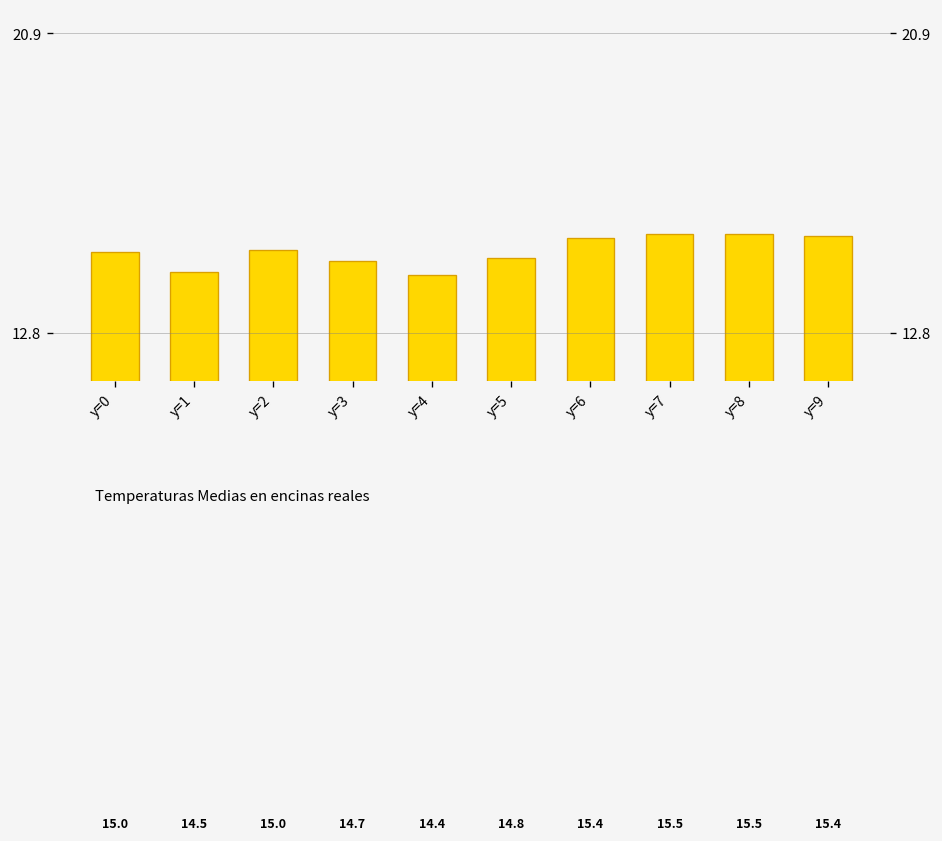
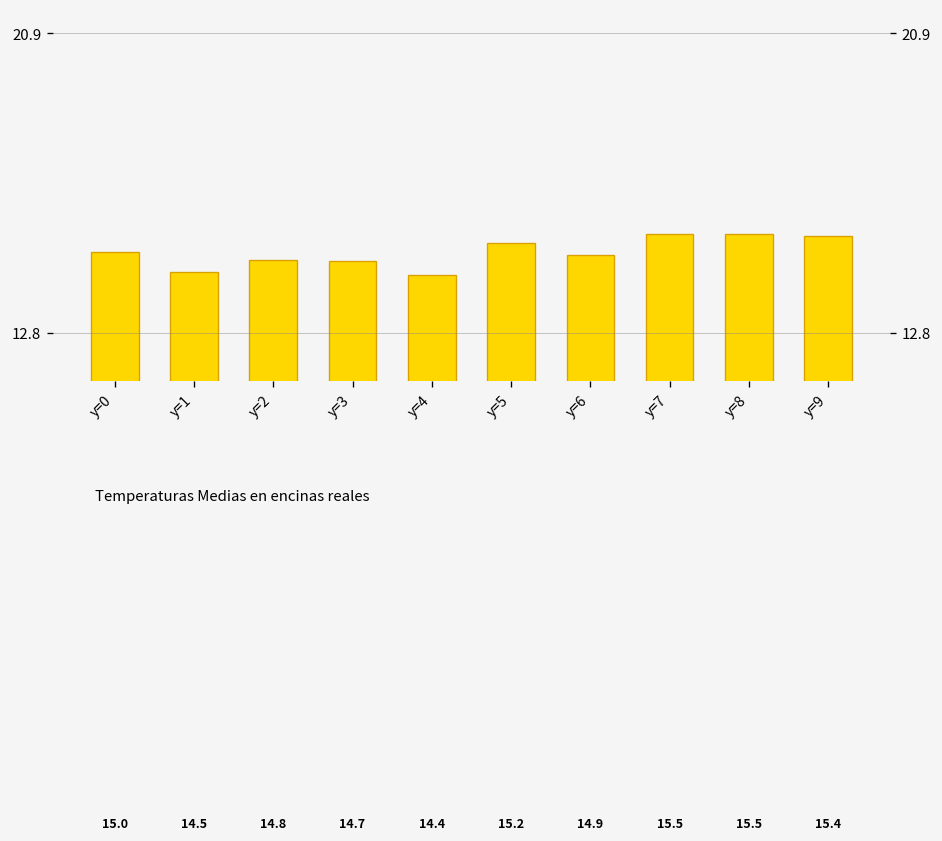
  {
-   "y=2": 15.0,
-   "y=5": 14.8,
-   "y=6": 15.4
+   "y=2": 14.8,
+   "y=5": 15.2,
+   "y=6": 14.9
  }
